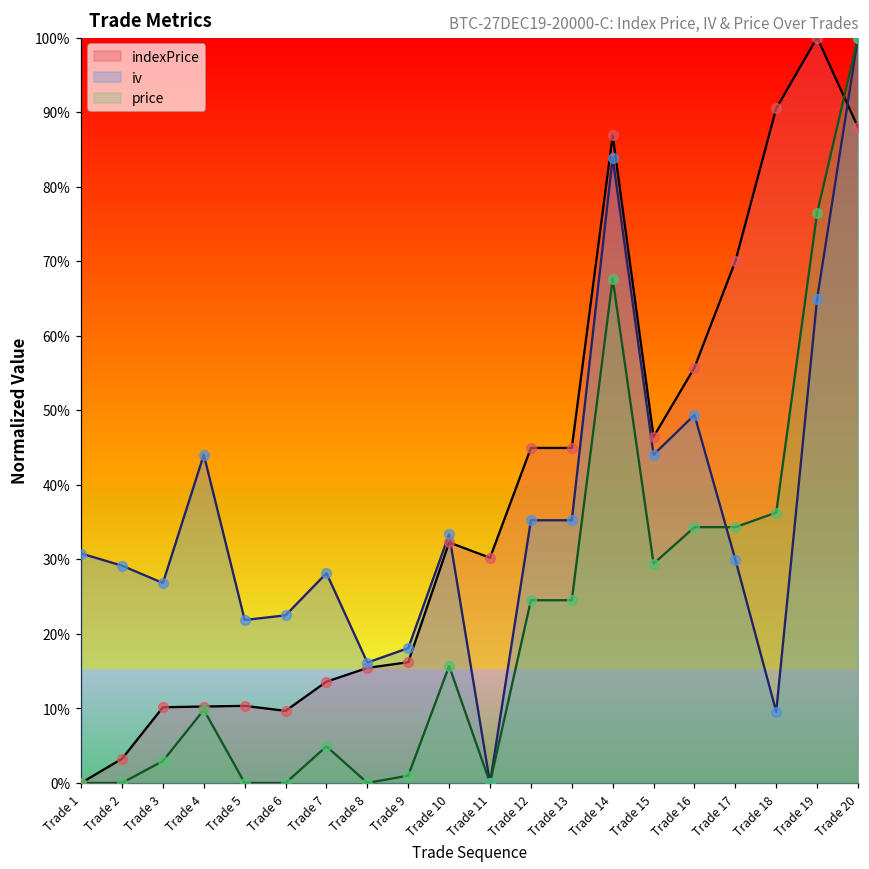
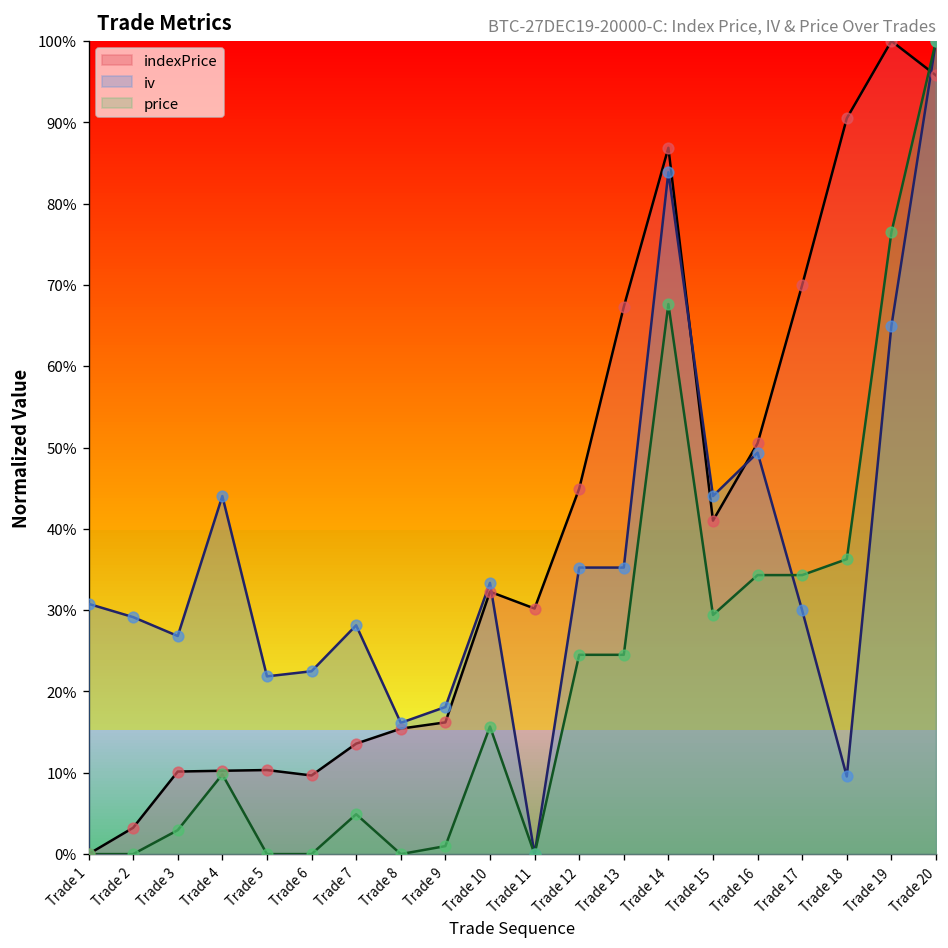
  {
    "indexPrice": {
      "Trade 2": "3%",
      "Trade 3": "10%",
      "Trade 4": "10%",
      "Trade 5": "10%",
      "Trade 6": "10%",
      "Trade 7": "14%",
      "Trade 8": "15%",
      "Trade 9": "16%",
      "Trade 10": "32%",
      "Trade 11": "30%",
      "Trade 12": "45%",
-     "Trade 13": "45%",
+     "Trade 13": "67%",
      "Trade 14": "87%",
-     "Trade 15": "46%",
-     "Trade 16": "56%",
+     "Trade 15": "41%",
+     "Trade 16": "51%",
      "Trade 17": "70%",
      "Trade 18": "90%",
      "Trade 19": "100%",
-     "Trade 20": "88%"
+     "Trade 20": "96%"
    }
  }
